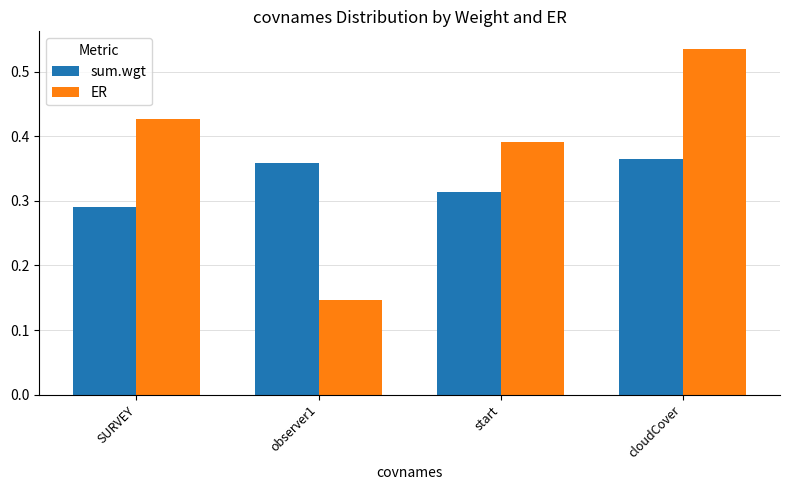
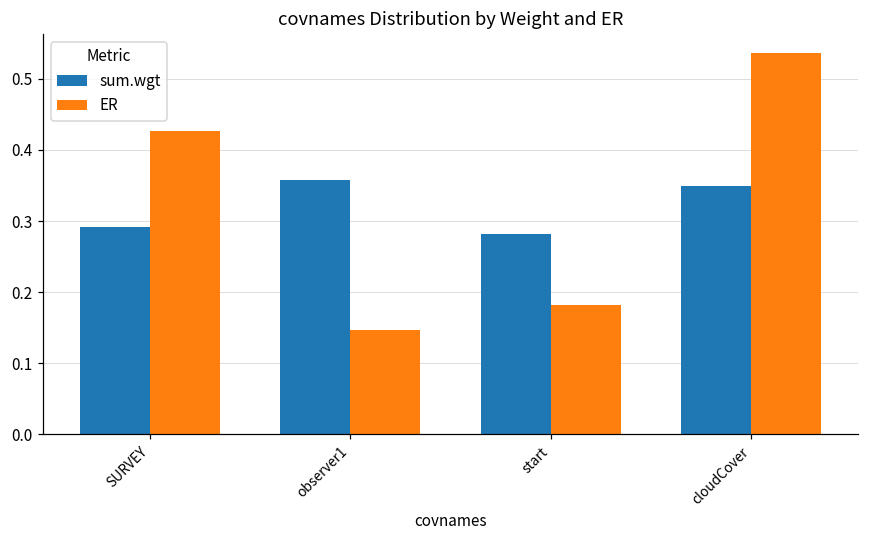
  {
    "sum.wgt": {
      "SURVEY": 0.29,
      "observer1": 0.36,
-     "start": 0.31,
-     "cloudCover": 0.36
+     "start": 0.28,
+     "cloudCover": 0.35
    },
    "ER": {
      "SURVEY": 0.43,
      "observer1": 0.15,
-     "start": 0.39,
+     "start": 0.18,
      "cloudCover": 0.54
    }
  }
